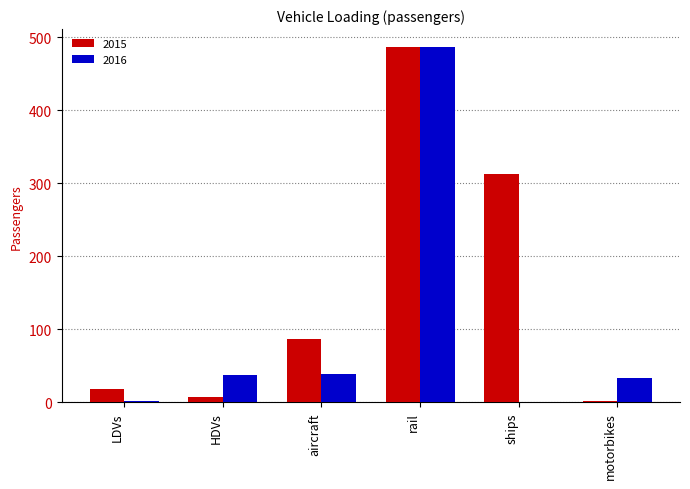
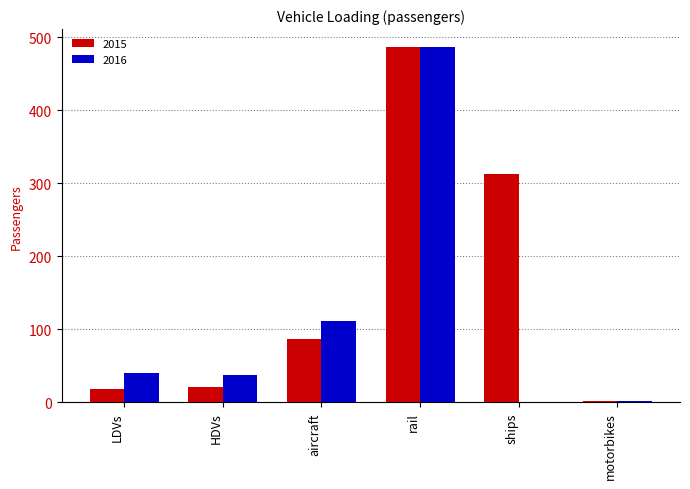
  {
    "2015": {
      "LDVs": 20,
-     "HDVs": 10,
+     "HDVs": 20,
      "aircraft": 90,
      "rail": 490,
      "ships": 310
    },
    "2016": {
-     "LDVs": 0,
+     "LDVs": 40,
      "HDVs": 40,
-     "aircraft": 40,
+     "aircraft": 110,
      "rail": 490,
-     "motorbikes": 30
+     "motorbikes": 0
    }
  }
